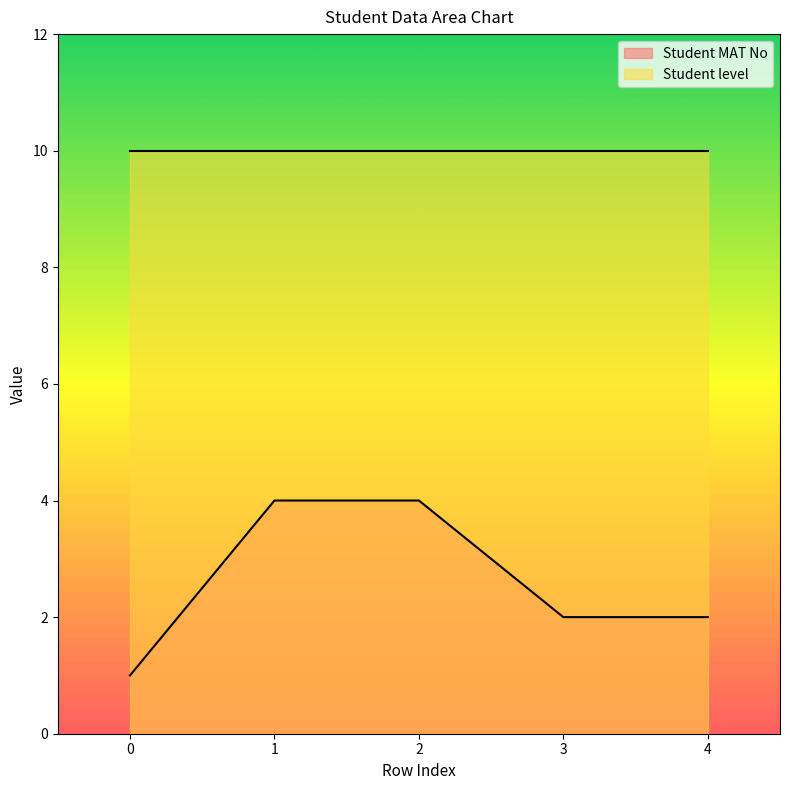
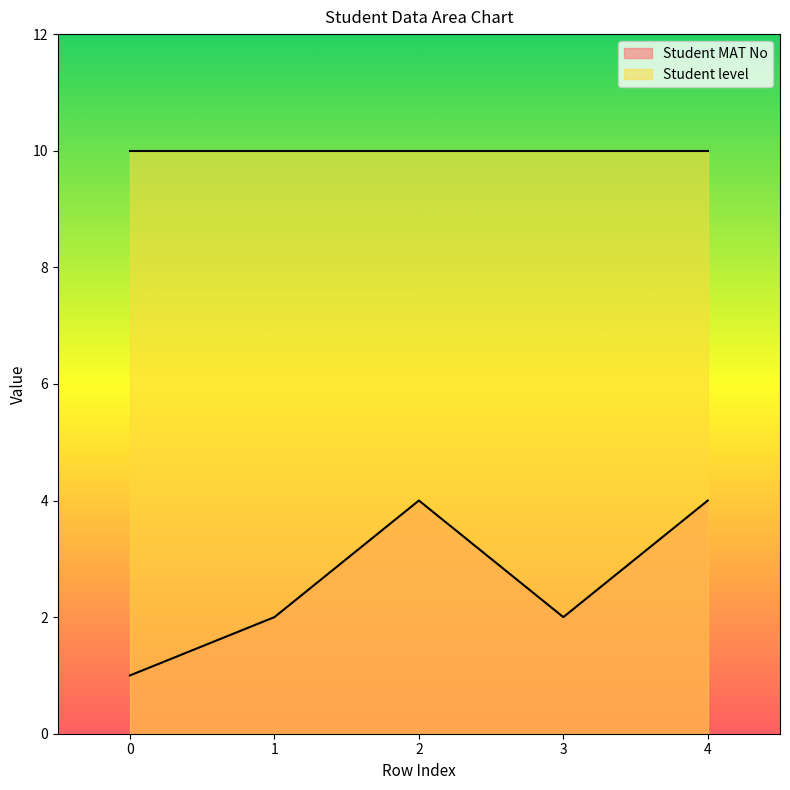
  {
    "Student MAT No": {
      "0": 1,
-     "1": 4,
+     "1": 2,
      "2": 4,
      "3": 2,
-     "4": 2
+     "4": 4
    },
    "Student level": {
      "0": 10,
      "1": 10,
      "2": 10,
      "3": 10,
      "4": 10
    }
  }
